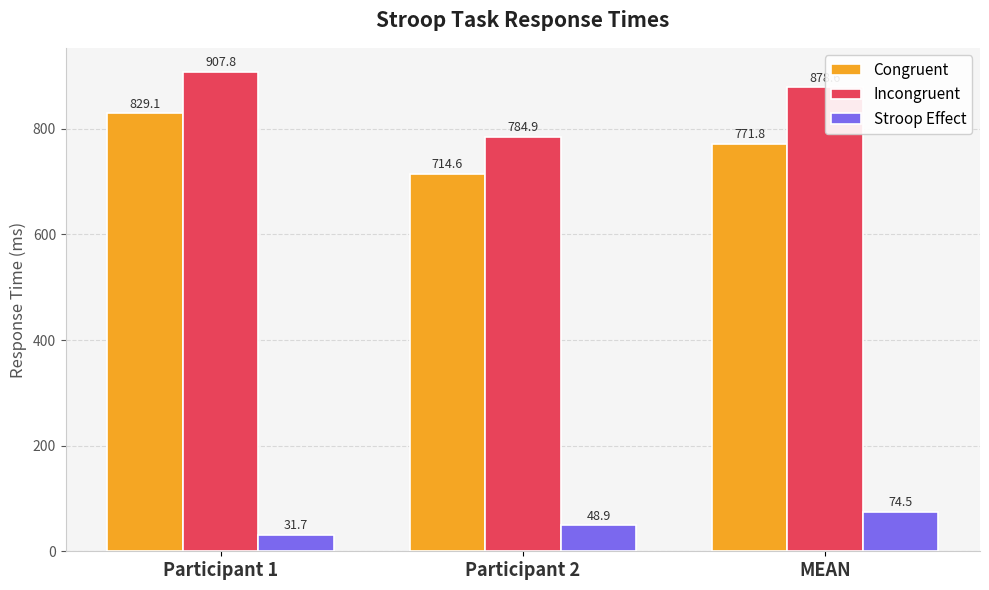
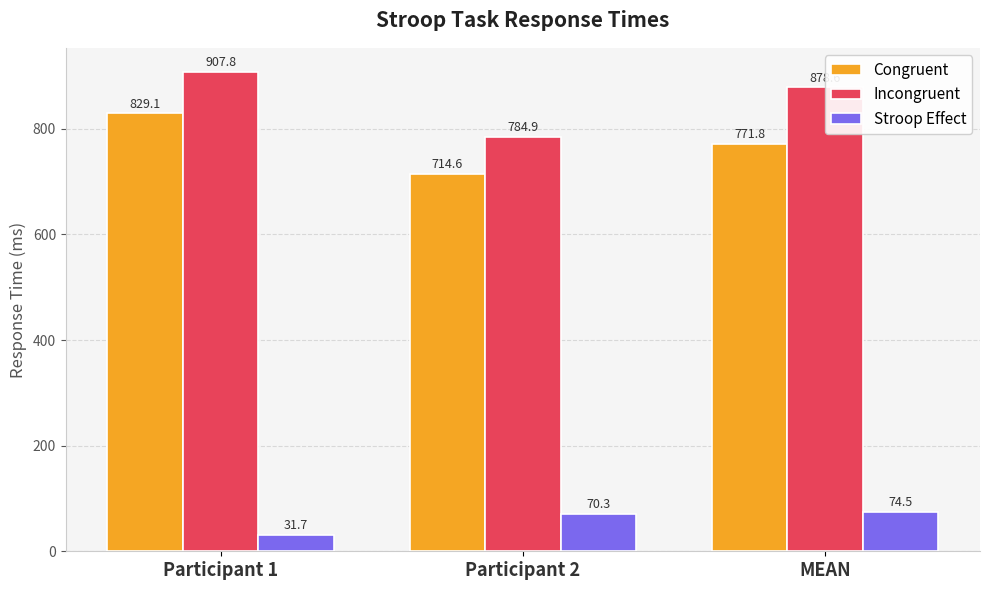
  {
    "Congruent": {
      "Participant 1": 829.1,
      "Participant 2": 714.6,
      "MEAN": 771.8
    },
    "Incongruent": {
      "Participant 1": 907.8,
      "Participant 2": 784.9
    },
    "Stroop Effect": {
      "Participant 1": 31.7,
-     "Participant 2": 48.9,
+     "Participant 2": 70.3,
      "MEAN": 74.5
    }
  }
